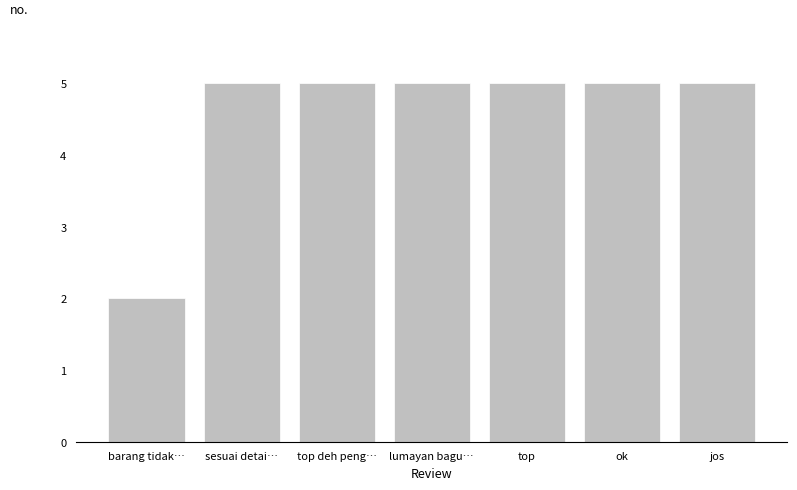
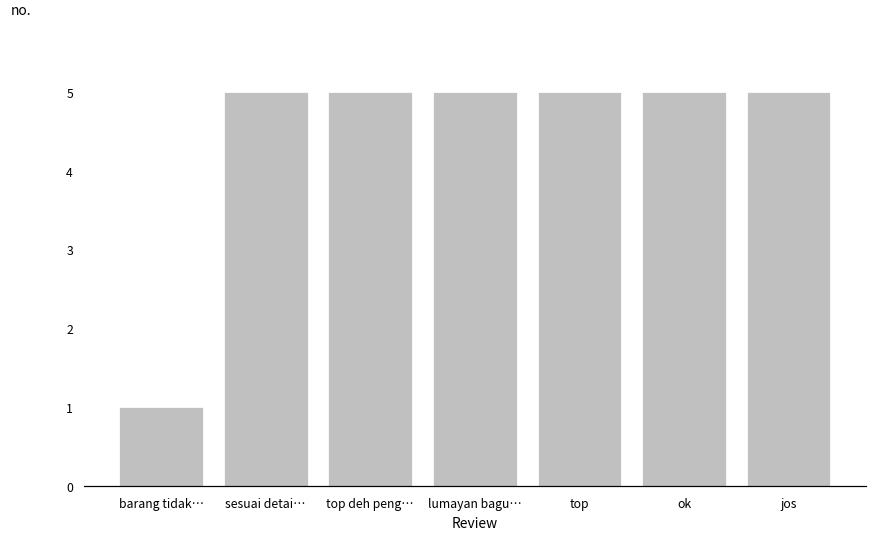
  {
-   "barang tidak…": 2,
+   "barang tidak…": 1,
    "sesuai detai…": 5,
    "top deh peng…": 5,
    "lumayan bagu…": 5,
    "top": 5,
    "ok": 5,
    "jos": 5
  }
